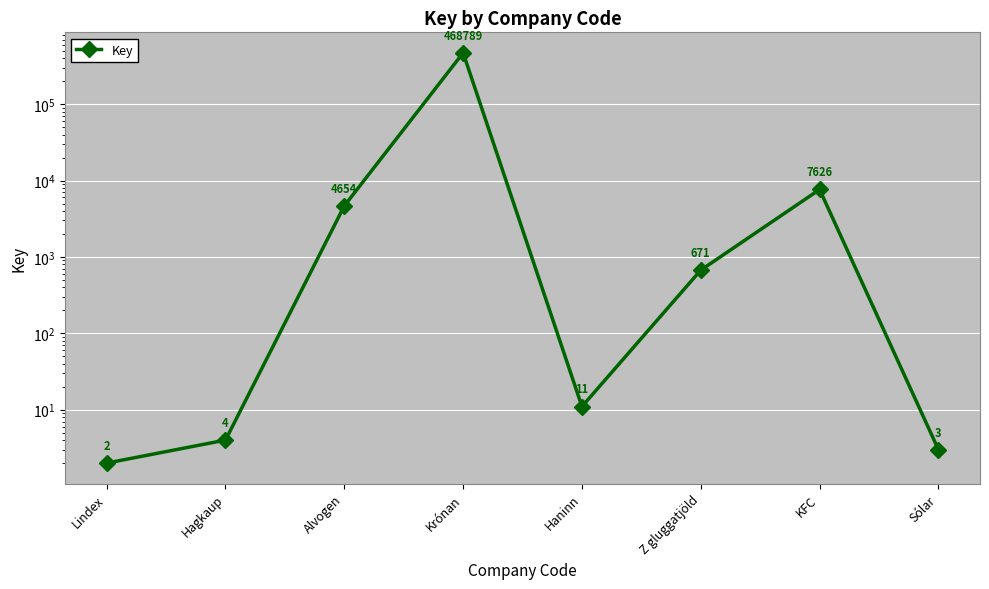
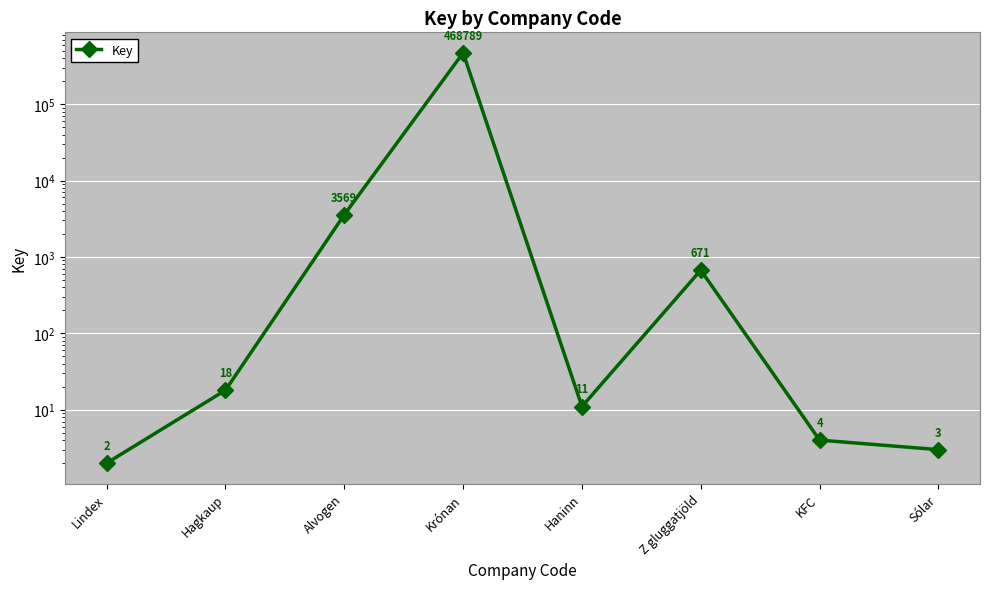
  {
    "Lindex": 2,
-   "Hagkaup": 4,
-   "Alvogen": 4654,
+   "Hagkaup": 18,
+   "Alvogen": 3569,
    "Krónan": 468789,
    "Haninn": 11,
    "Z gluggatjöld": 671,
-   "KFC": 7626,
+   "KFC": 4,
    "Sólar": 3
  }
